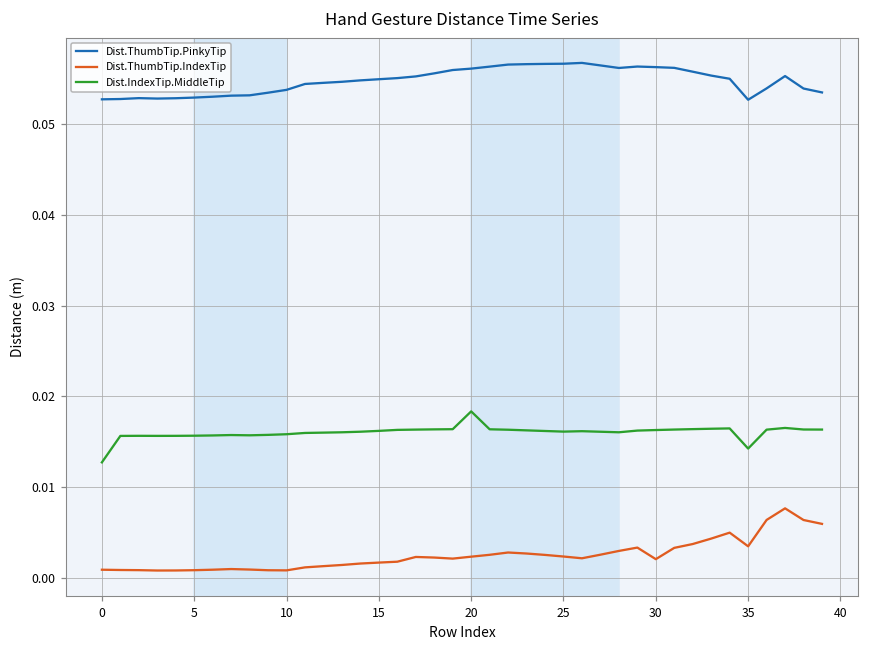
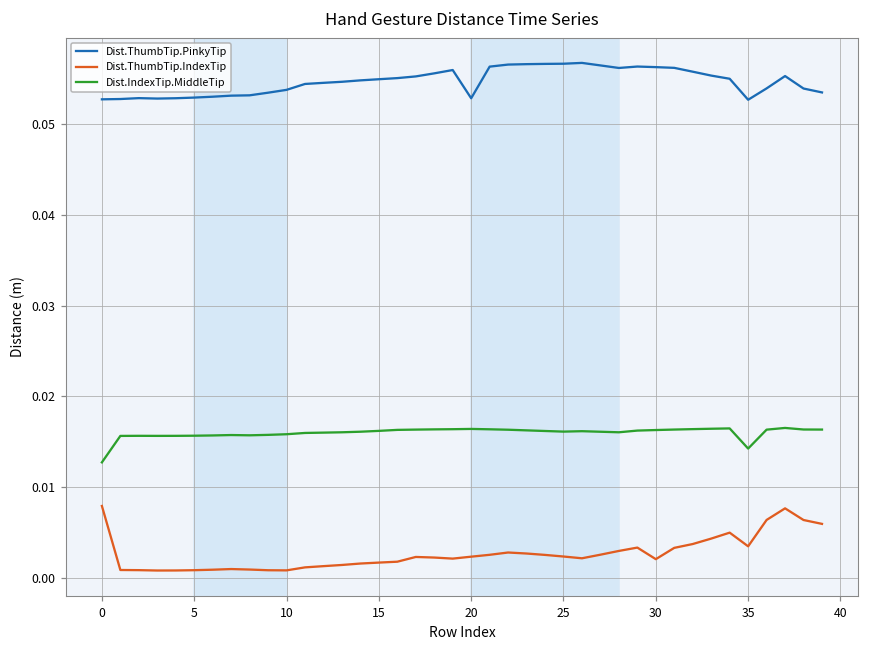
  {
    "Dist.ThumbTip.PinkyTip": {
      "0": 0.053,
      "5": 0.053,
      "10": 0.054,
      "15": 0.055,
-     "20": 0.056,
+     "20": 0.053,
      "25": 0.057,
      "30": 0.056,
      "35": 0.053
    },
    "Dist.ThumbTip.IndexTip": {
-     "0": 0.001,
+     "0": 0.008,
      "5": 0.001,
      "10": 0.001,
      "15": 0.002,
      "20": 0.002,
      "25": 0.002,
      "30": 0.002,
      "35": 0.004
    },
    "Dist.IndexTip.MiddleTip": {
      "0": 0.013,
      "5": 0.016,
      "10": 0.016,
      "15": 0.016,
-     "20": 0.018,
+     "20": 0.016,
      "25": 0.016,
      "30": 0.016,
      "35": 0.014
    }
  }
